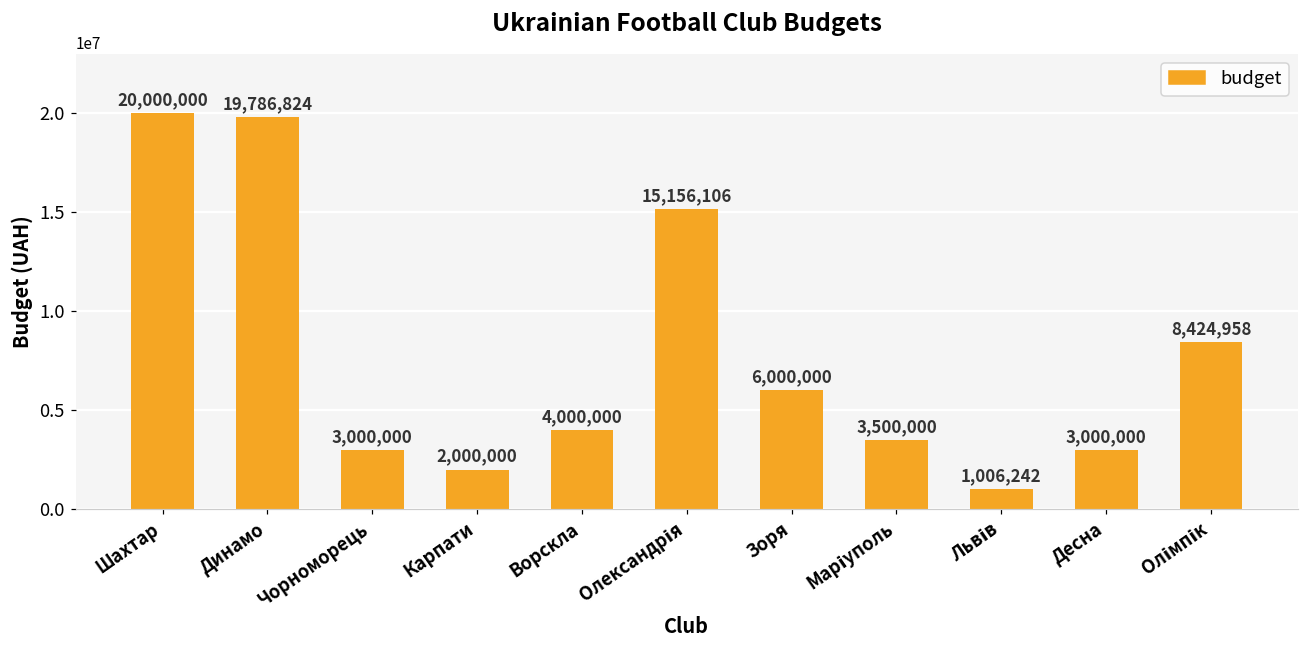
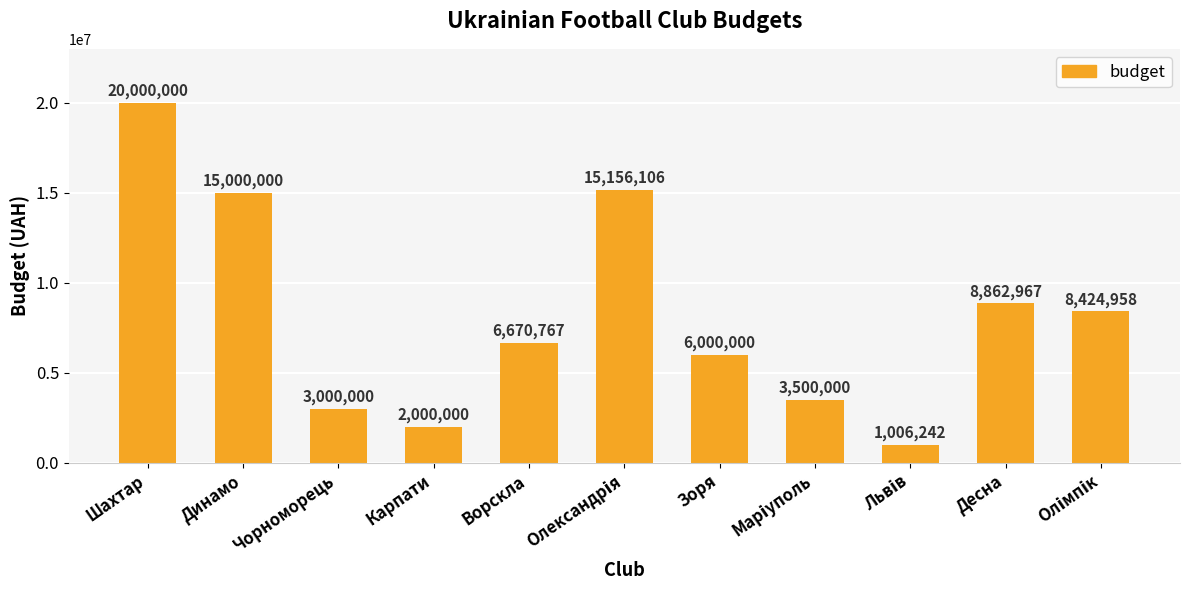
  {
    "Шахтар": "20,000,000",
-   "Динамо": "19,786,824",
+   "Динамо": "15,000,000",
    "Чорноморець": "3,000,000",
    "Карпати": "2,000,000",
-   "Ворскла": "4,000,000",
+   "Ворскла": "6,670,767",
    "Олександрія": "15,156,106",
    "Зоря": "6,000,000",
    "Маріуполь": "3,500,000",
    "Львів": "1,006,242",
-   "Десна": "3,000,000",
+   "Десна": "8,862,967",
    "Олімпік": "8,424,958"
  }
